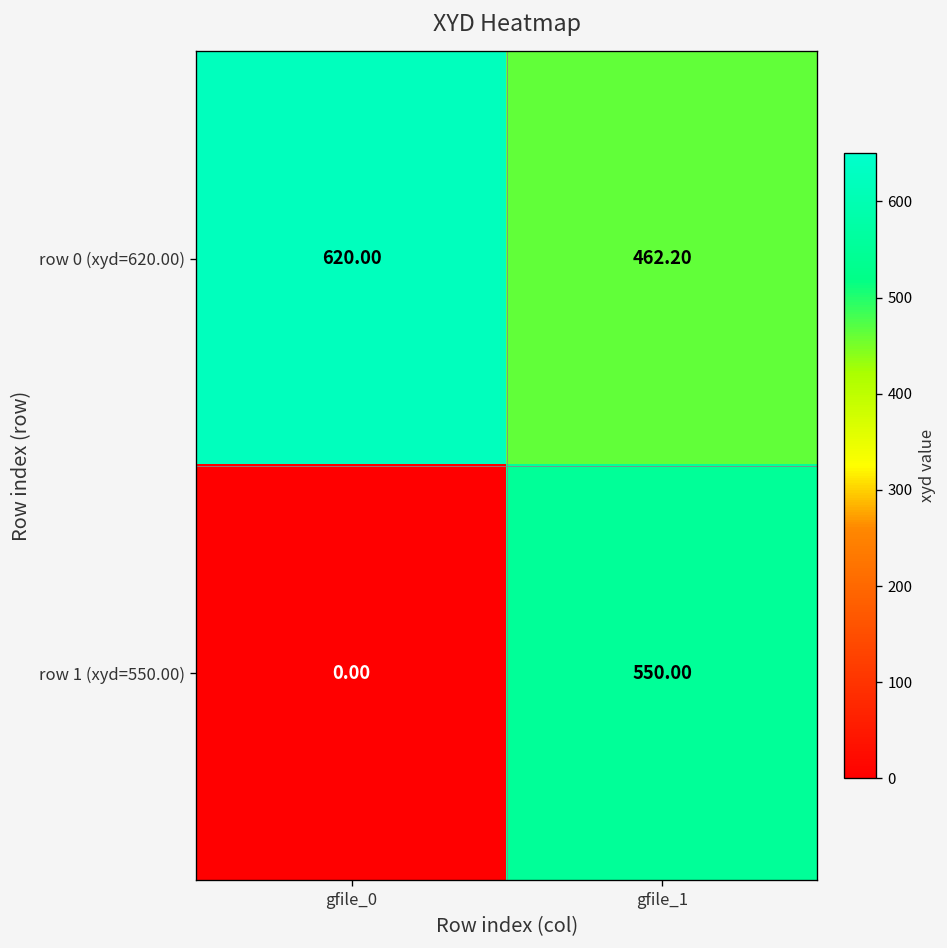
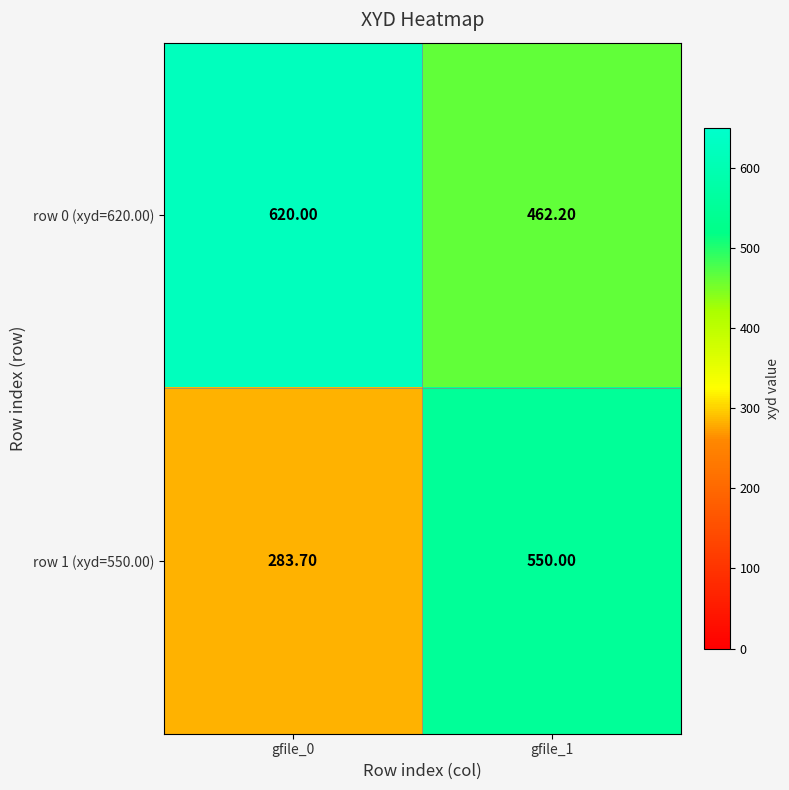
  {
    "row 0 (xyd=620.00)": {
      "gfile_0": 620.00,
      "gfile_1": 462.20
    },
    "row 1 (xyd=550.00)": {
-     "gfile_0": 0.00,
+     "gfile_0": 283.70,
      "gfile_1": 550.00
    }
  }
